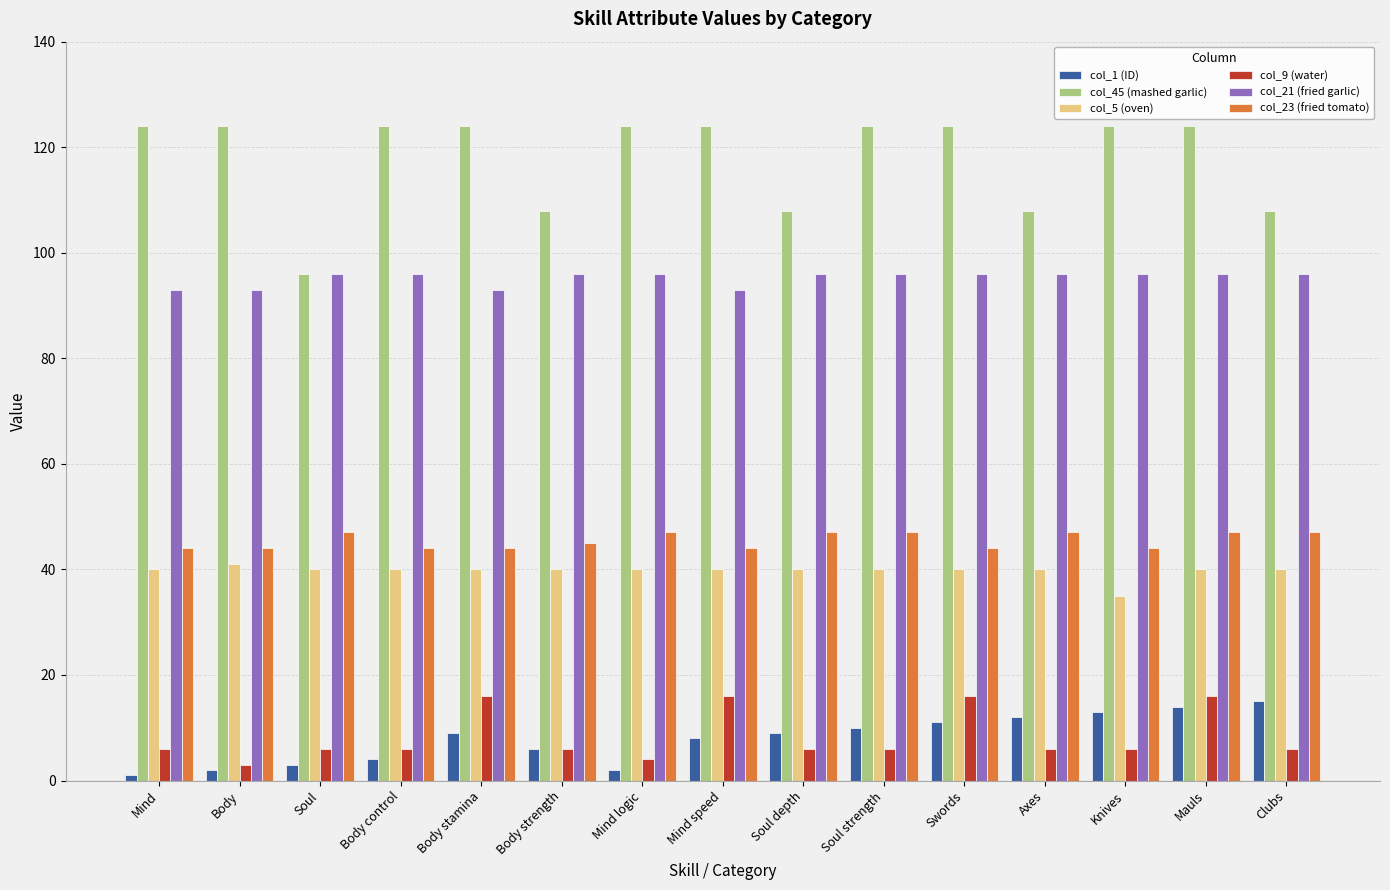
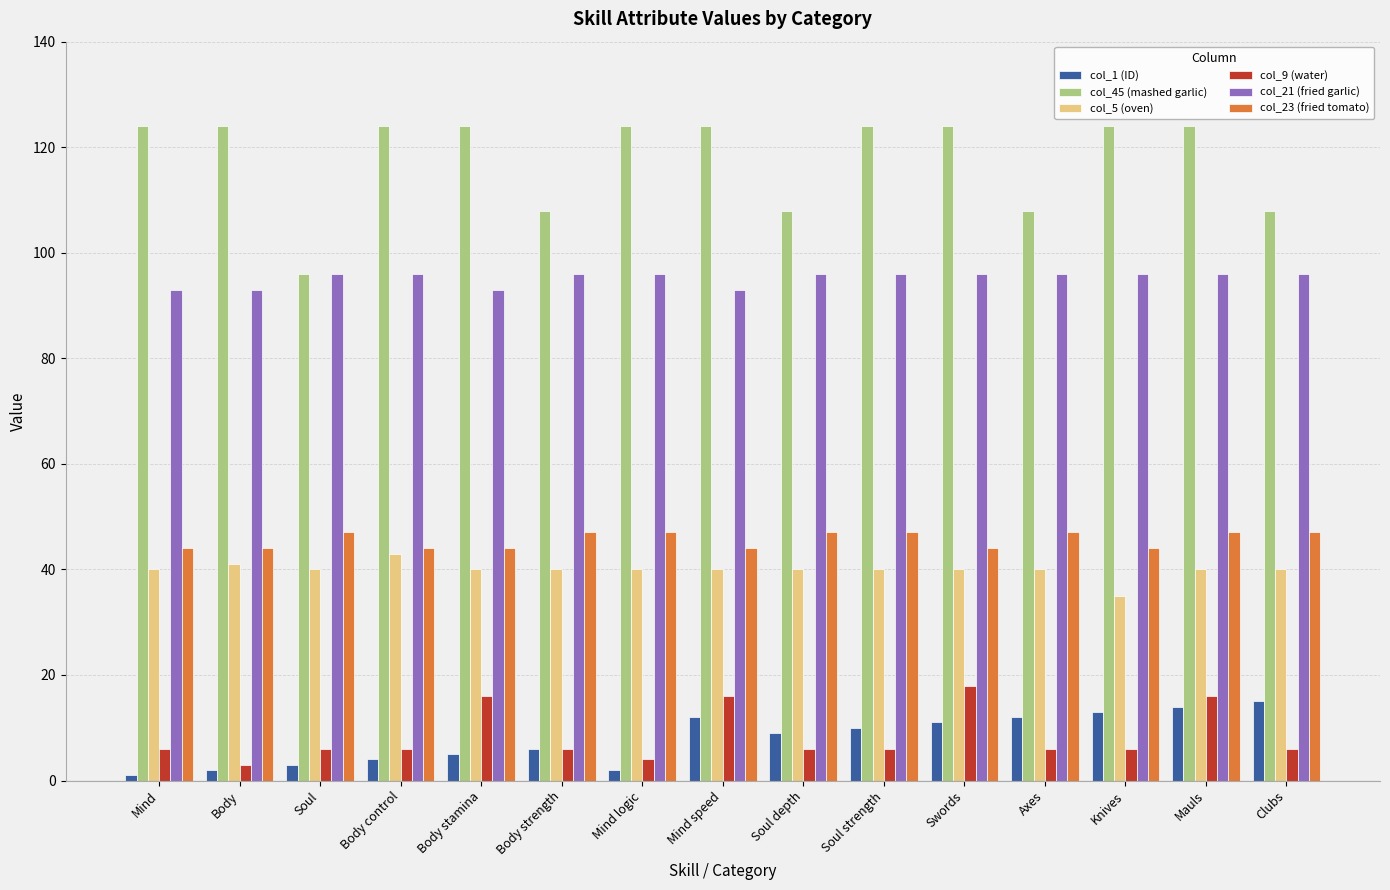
  {
    "col_1 (ID)": {
      "Mind": 1,
      "Body": 2,
      "Soul": 3,
      "Body control": 4,
-     "Body stamina": 9,
+     "Body stamina": 5,
      "Body strength": 6,
      "Mind logic": 2,
-     "Mind speed": 8,
+     "Mind speed": 12,
      "Soul depth": 9,
      "Soul strength": 10,
      "Swords": 11,
      "Axes": 12,
      "Knives": 13,
      "Mauls": 14,
      "Clubs": 15
    },
    "col_45 (mashed garlic)": {
      "Mind": 124,
      "Body": 124,
      "Soul": 96,
      "Body control": 124,
      "Body stamina": 124,
      "Body strength": 108,
      "Mind logic": 124,
      "Mind speed": 124,
      "Soul depth": 108,
      "Soul strength": 124,
      "Swords": 124,
      "Axes": 108,
      "Knives": 124,
      "Mauls": 124,
      "Clubs": 108
    },
    "col_5 (oven)": {
      "Mind": 40,
      "Body": 41,
      "Soul": 40,
-     "Body control": 40,
+     "Body control": 43,
      "Body stamina": 40,
      "Body strength": 40,
      "Mind logic": 40,
      "Mind speed": 40,
      "Soul depth": 40,
      "Soul strength": 40,
      "Swords": 40,
      "Axes": 40,
      "Knives": 35,
      "Mauls": 40,
      "Clubs": 40
    },
    "col_9 (water)": {
      "Mind": 6,
      "Body": 3,
      "Soul": 6,
      "Body control": 6,
      "Body stamina": 16,
      "Body strength": 6,
      "Mind logic": 4,
      "Mind speed": 16,
      "Soul depth": 6,
      "Soul strength": 6,
-     "Swords": 16,
+     "Swords": 18,
      "Axes": 6,
      "Knives": 6,
      "Mauls": 16,
      "Clubs": 6
    },
    "col_21 (fried garlic)": {
      "Mind": 93,
      "Body": 93,
      "Soul": 96,
      "Body control": 96,
      "Body stamina": 93,
      "Body strength": 96,
      "Mind logic": 96,
      "Mind speed": 93,
      "Soul depth": 96,
      "Soul strength": 96,
      "Swords": 96,
      "Axes": 96,
      "Knives": 96,
      "Mauls": 96,
      "Clubs": 96
    },
    "col_23 (fried tomato)": {
      "Mind": 44,
      "Body": 44,
      "Soul": 47,
      "Body control": 44,
      "Body stamina": 44,
-     "Body strength": 45,
+     "Body strength": 47,
      "Mind logic": 47,
      "Mind speed": 44,
      "Soul depth": 47,
      "Soul strength": 47,
      "Swords": 44,
      "Axes": 47,
      "Knives": 44,
      "Mauls": 47,
      "Clubs": 47
    }
  }
